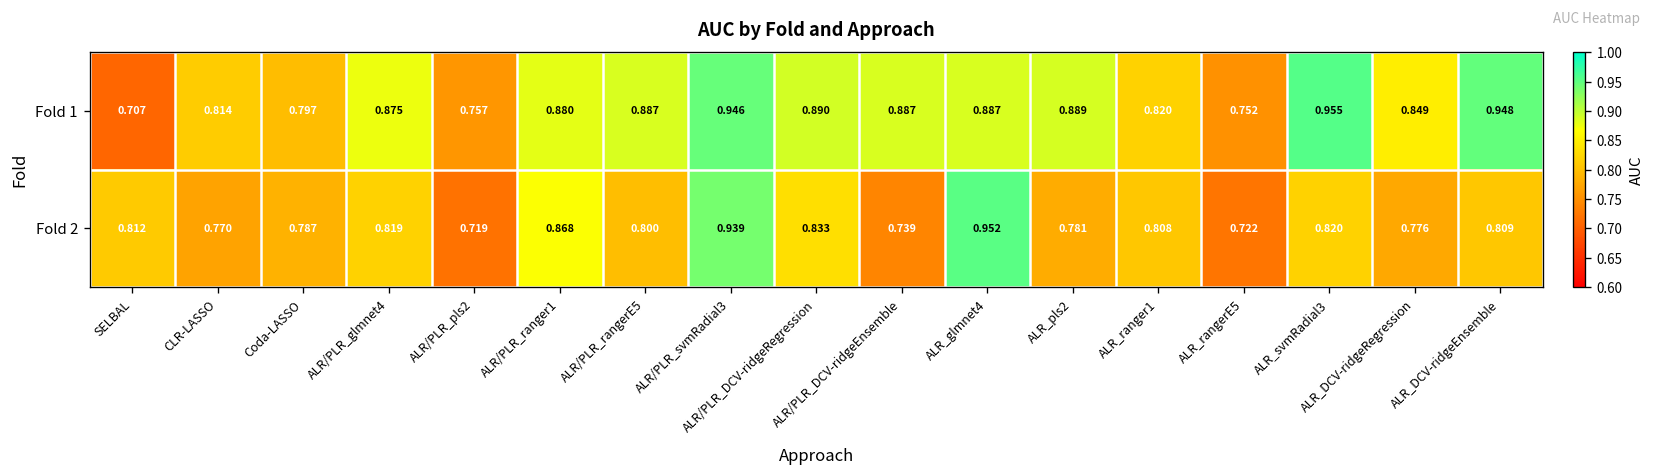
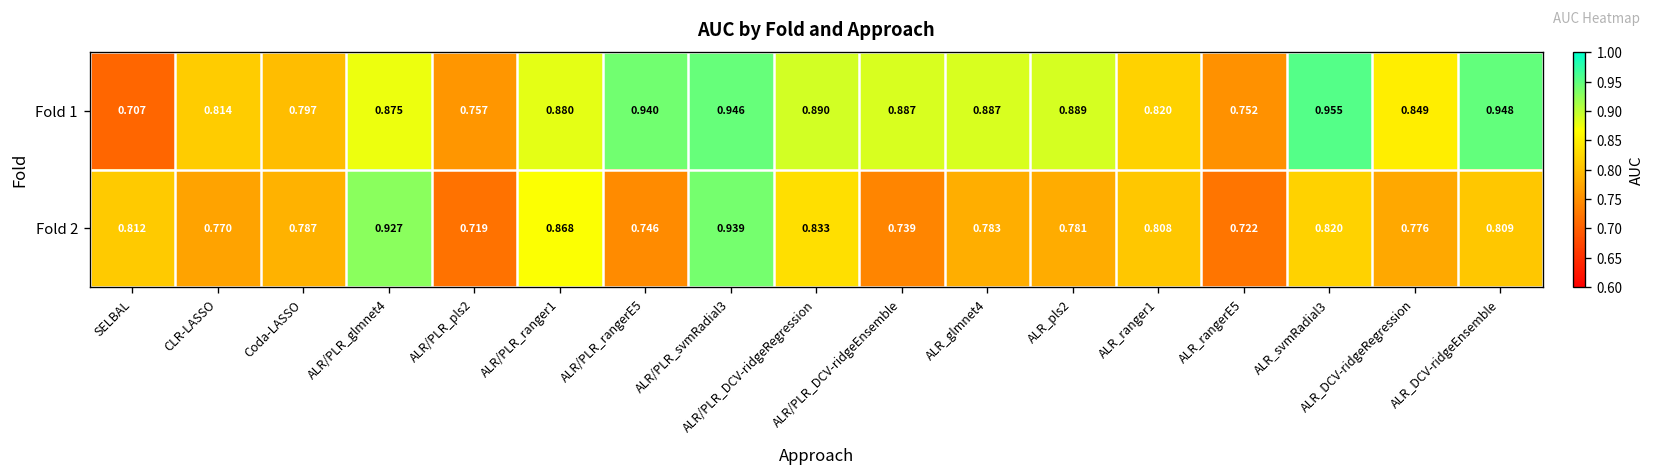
  {
    "Fold 1": {
      "SELBAL": 0.707,
      "CLR-LASSO": 0.814,
      "Coda-LASSO": 0.797,
      "ALR/PLR_glmnet4": 0.875,
      "ALR/PLR_pls2": 0.757,
      "ALR/PLR_ranger1": 0.880,
-     "ALR/PLR_rangerE5": 0.887,
+     "ALR/PLR_rangerE5": 0.940,
      "ALR/PLR_svmRadial3": 0.946,
      "ALR/PLR_DCV-ridgeRegression": 0.890,
      "ALR/PLR_DCV-ridgeEnsemble": 0.887,
      "ALR_glmnet4": 0.887,
      "ALR_pls2": 0.889,
      "ALR_ranger1": 0.820,
      "ALR_rangerE5": 0.752,
      "ALR_svmRadial3": 0.955,
      "ALR_DCV-ridgeRegression": 0.849,
      "ALR_DCV-ridgeEnsemble": 0.948
    },
    "Fold 2": {
      "SELBAL": 0.812,
      "CLR-LASSO": 0.770,
      "Coda-LASSO": 0.787,
-     "ALR/PLR_glmnet4": 0.819,
+     "ALR/PLR_glmnet4": 0.927,
      "ALR/PLR_pls2": 0.719,
      "ALR/PLR_ranger1": 0.868,
-     "ALR/PLR_rangerE5": 0.800,
+     "ALR/PLR_rangerE5": 0.746,
      "ALR/PLR_svmRadial3": 0.939,
      "ALR/PLR_DCV-ridgeRegression": 0.833,
      "ALR/PLR_DCV-ridgeEnsemble": 0.739,
-     "ALR_glmnet4": 0.952,
+     "ALR_glmnet4": 0.783,
      "ALR_pls2": 0.781,
      "ALR_ranger1": 0.808,
      "ALR_rangerE5": 0.722,
      "ALR_svmRadial3": 0.820,
      "ALR_DCV-ridgeRegression": 0.776,
      "ALR_DCV-ridgeEnsemble": 0.809
    }
  }
